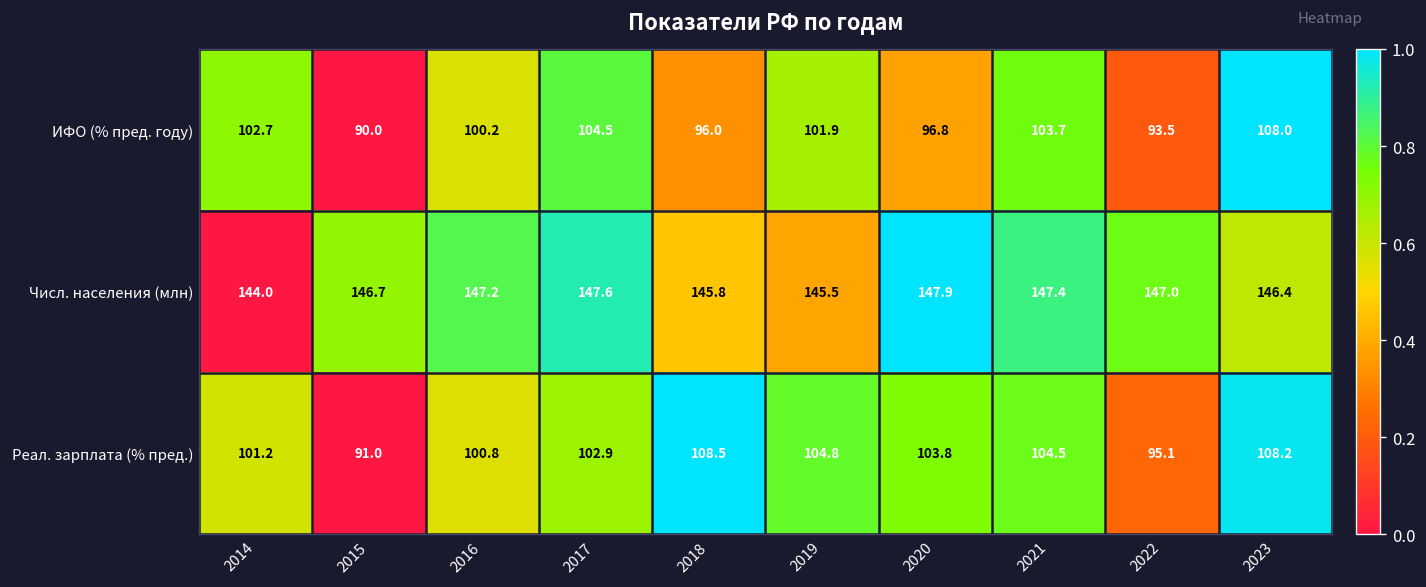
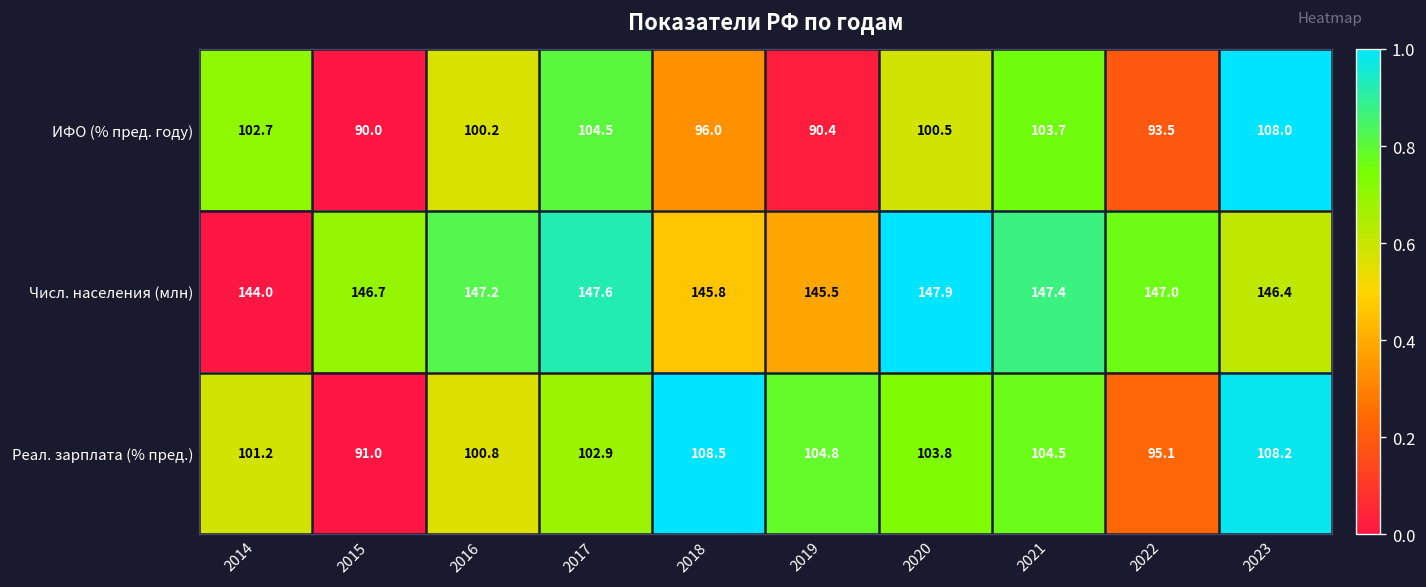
  {
    "ИФО (% пред. году)": {
      "2014": 102.7,
      "2015": 90.0,
      "2016": 100.2,
      "2017": 104.5,
      "2018": 96.0,
-     "2019": 101.9,
-     "2020": 96.8,
+     "2019": 90.4,
+     "2020": 100.5,
      "2021": 103.7,
      "2022": 93.5,
      "2023": 108.0
    },
    "Числ. населения (млн)": {
      "2014": 144.0,
      "2015": 146.7,
      "2016": 147.2,
      "2017": 147.6,
      "2018": 145.8,
      "2019": 145.5,
      "2020": 147.9,
      "2021": 147.4,
      "2022": 147.0,
      "2023": 146.4
    },
    "Реал. зарплата (% пред.)": {
      "2014": 101.2,
      "2015": 91.0,
      "2016": 100.8,
      "2017": 102.9,
      "2018": 108.5,
      "2019": 104.8,
      "2020": 103.8,
      "2021": 104.5,
      "2022": 95.1,
      "2023": 108.2
    }
  }
